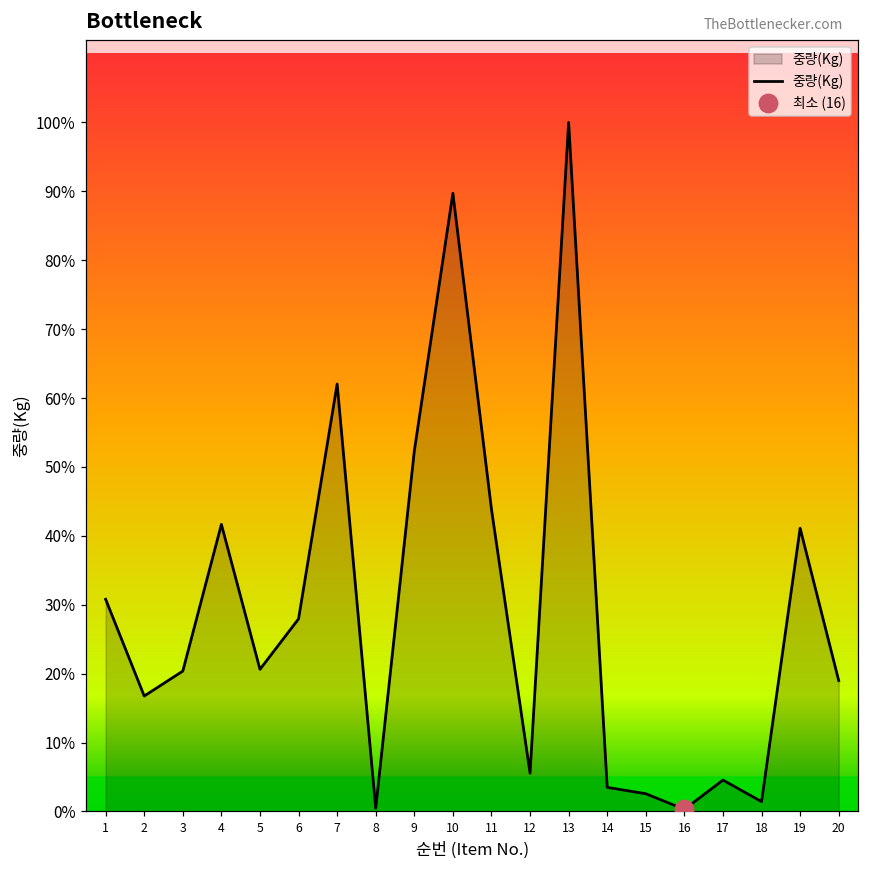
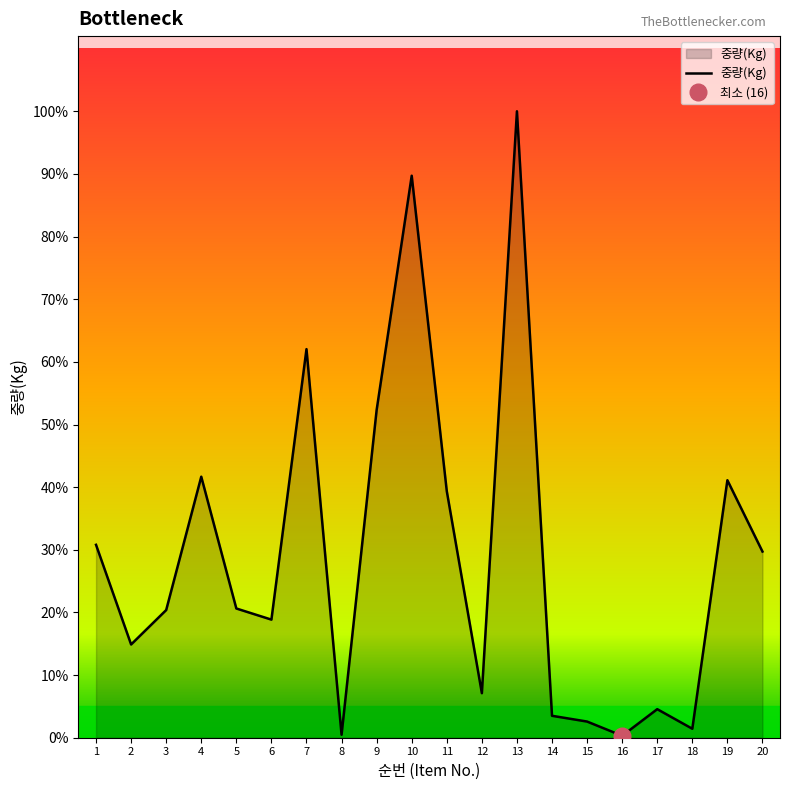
  {
    "중량(Kg)": {
      "1": "31%",
-     "2": "17%",
+     "2": "15%",
      "3": "20%",
      "4": "42%",
      "5": "21%",
-     "6": "28%",
+     "6": "19%",
      "7": "62%",
      "9": "52%",
      "10": "90%",
-     "11": "44%",
-     "12": "6%",
+     "11": "39%",
+     "12": "7%",
      "13": "100%",
      "19": "41%",
-     "20": "19%"
+     "20": "30%"
    }
  }
